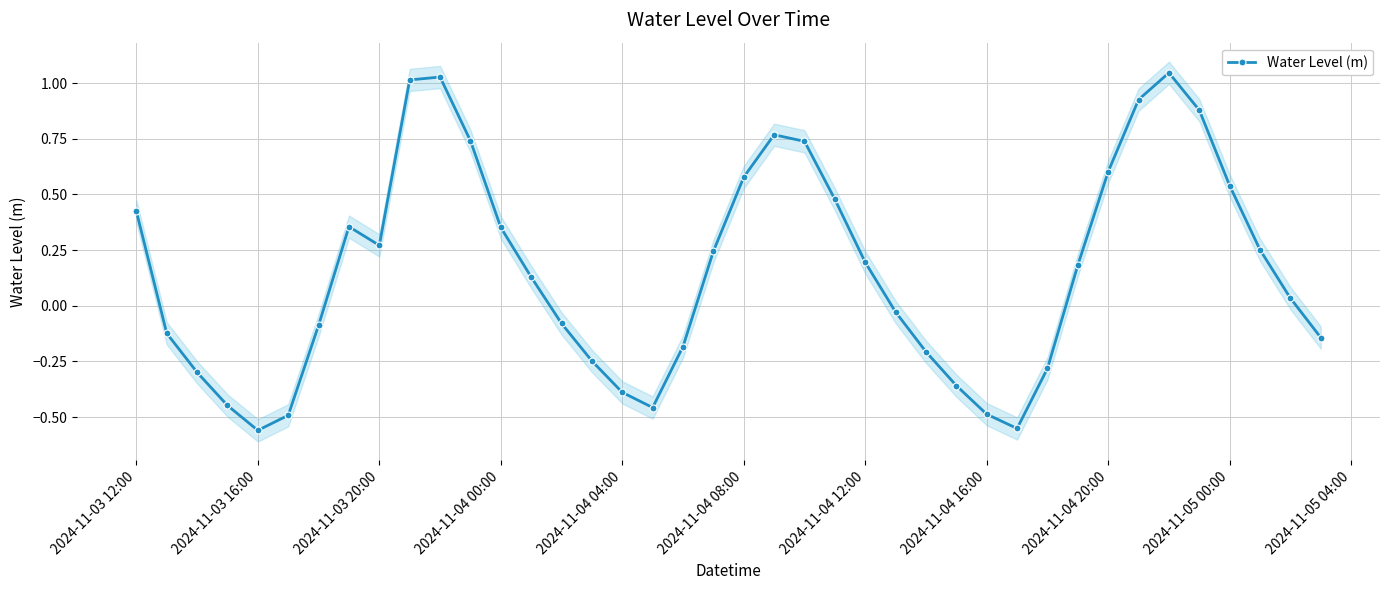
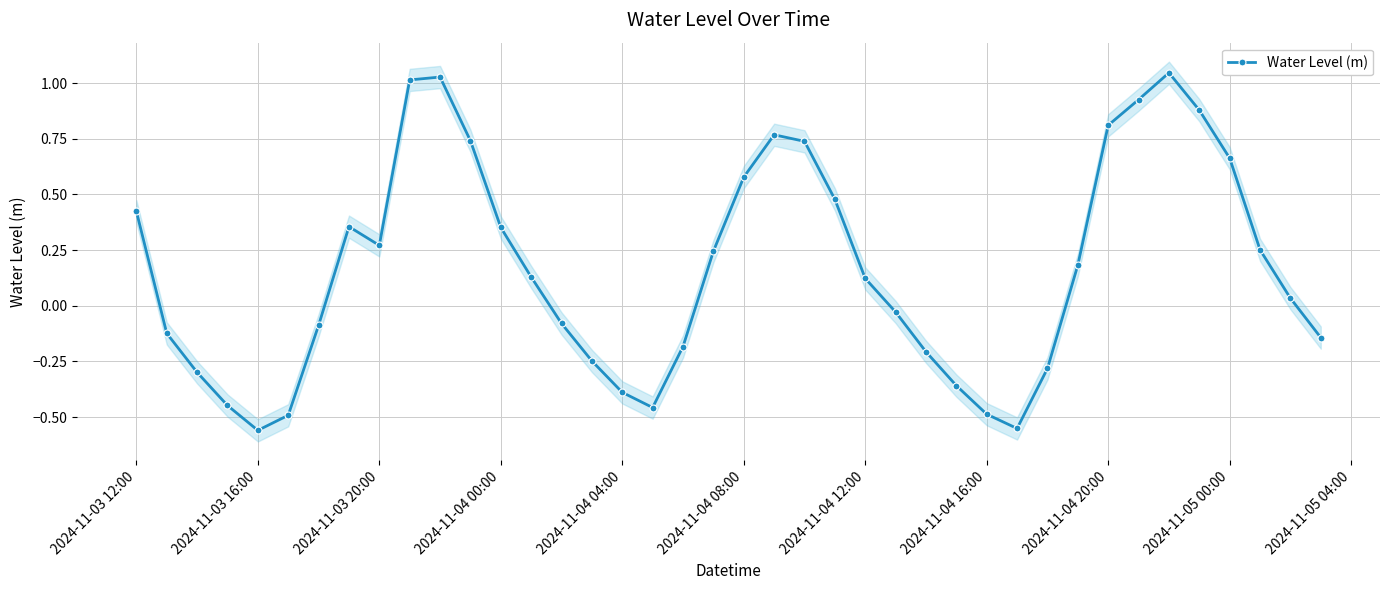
  {
    "Water Level (m)": {
      "2024-11-03 12:00": 0.42,
      "2024-11-03 16:00": -0.56,
      "2024-11-03 20:00": 0.27,
      "2024-11-04 00:00": 0.35,
      "2024-11-04 04:00": -0.39,
      "2024-11-04 08:00": 0.58,
-     "2024-11-04 12:00": 0.20,
+     "2024-11-04 12:00": 0.12,
      "2024-11-04 16:00": -0.49,
-     "2024-11-04 20:00": 0.60,
-     "2024-11-05 00:00": 0.54
+     "2024-11-04 20:00": 0.81,
+     "2024-11-05 00:00": 0.66
    }
  }
